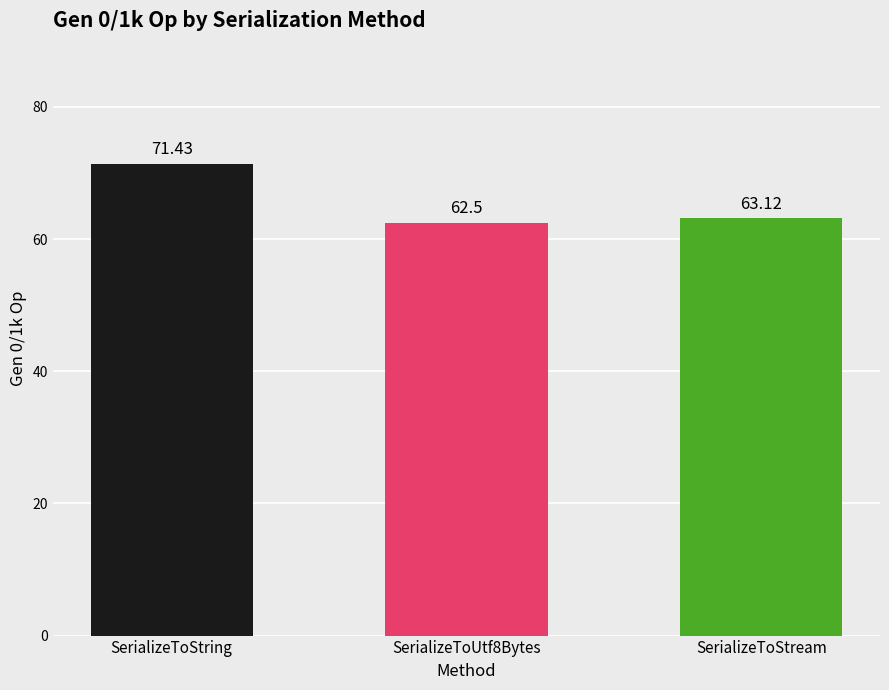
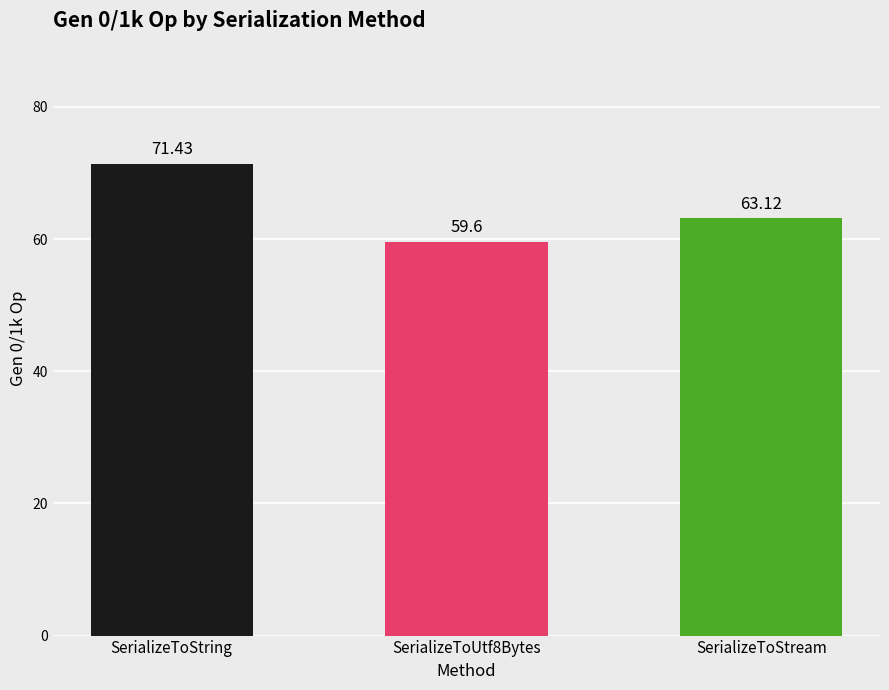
  {
    "SerializeToString": 71.43,
-   "SerializeToUtf8Bytes": 62.5,
+   "SerializeToUtf8Bytes": 59.6,
    "SerializeToStream": 63.12
  }
